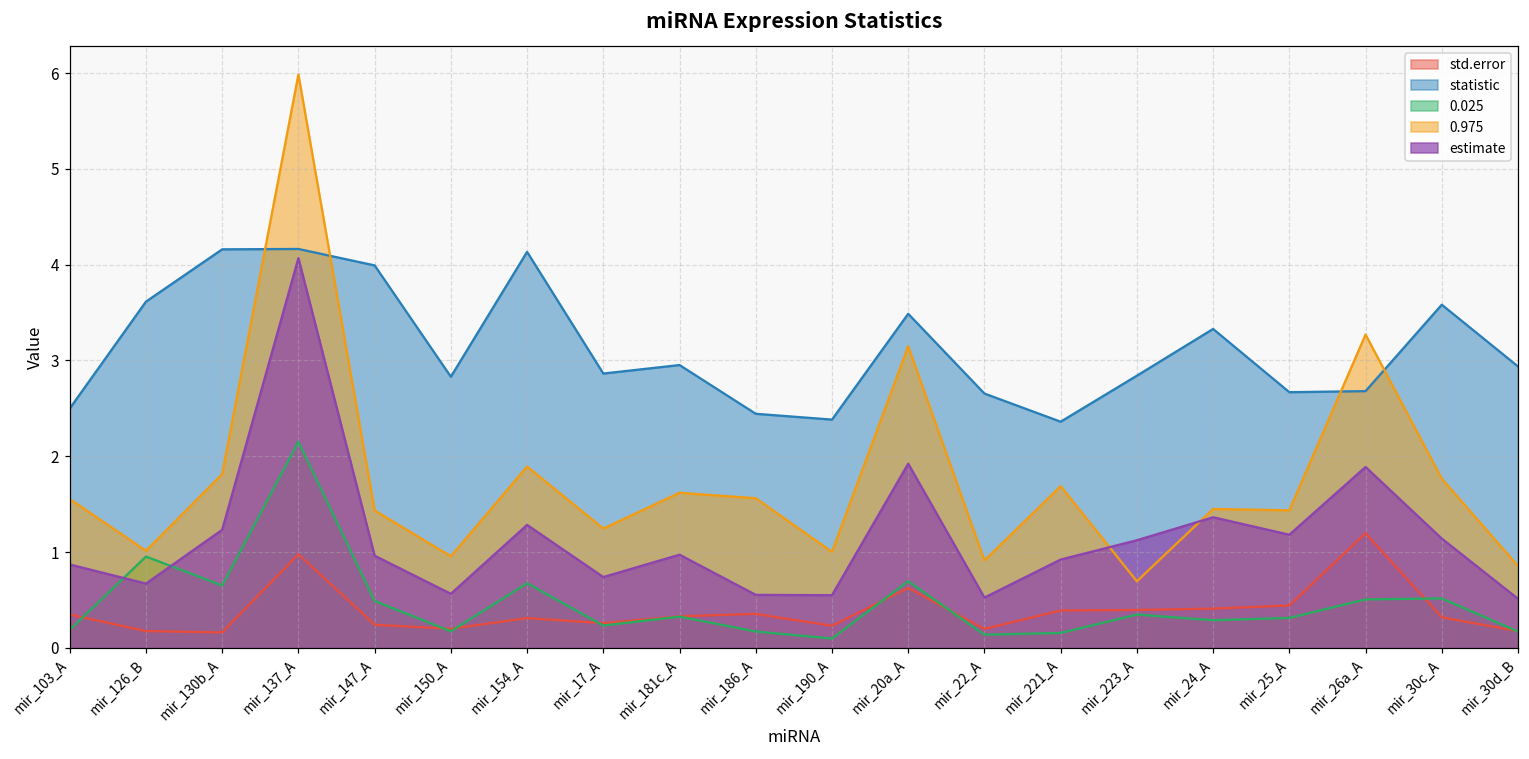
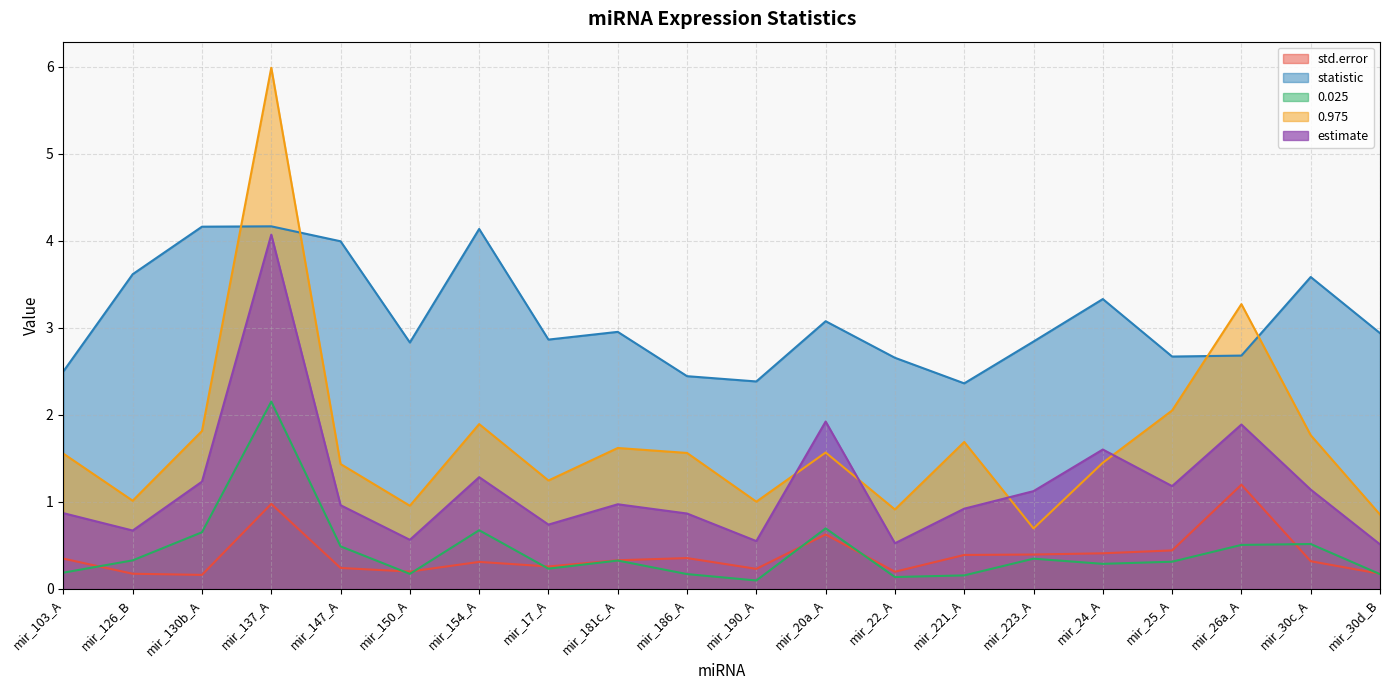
  {
    "std.error": {
      "mir_103_A": 0.3,
      "mir_126_B": 0.2,
      "mir_130b_A": 0.2,
      "mir_137_A": 1.0,
      "mir_147_A": 0.2,
      "mir_154_A": 0.3,
      "mir_186_A": 0.4,
      "mir_190_A": 0.2,
      "mir_20a_A": 0.6,
      "mir_22_A": 0.2,
      "mir_221_A": 0.4,
      "mir_223_A": 0.4,
      "mir_24_A": 0.4,
      "mir_25_A": 0.4,
      "mir_26a_A": 1.2,
      "mir_30c_A": 0.3
    },
    "statistic": {
      "mir_103_A": 2.5,
      "mir_126_B": 3.6,
      "mir_130b_A": 4.2,
      "mir_137_A": 4.2,
      "mir_147_A": 4.0,
      "mir_150_A": 2.8,
      "mir_154_A": 4.1,
      "mir_17_A": 2.9,
      "mir_181c_A": 3.0,
      "mir_186_A": 2.4,
      "mir_190_A": 2.4,
-     "mir_20a_A": 3.5,
+     "mir_20a_A": 3.1,
      "mir_22_A": 2.7,
      "mir_221_A": 2.4,
      "mir_223_A": 2.8,
      "mir_24_A": 3.3,
      "mir_25_A": 2.7,
      "mir_26a_A": 2.7,
      "mir_30c_A": 3.6,
      "mir_30d_B": 2.9
    },
    "0.025": {
      "mir_103_A": 0.2,
-     "mir_126_B": 1.0,
+     "mir_126_B": 0.3,
      "mir_130b_A": 0.7,
      "mir_137_A": 2.2,
      "mir_147_A": 0.5,
      "mir_154_A": 0.7,
      "mir_186_A": 0.2,
      "mir_190_A": 0.1,
      "mir_20a_A": 0.7,
      "mir_22_A": 0.1,
      "mir_221_A": 0.2,
      "mir_223_A": 0.3,
      "mir_24_A": 0.3,
      "mir_25_A": 0.3,
      "mir_26a_A": 0.5,
      "mir_30c_A": 0.5
    },
    "0.975": {
      "mir_103_A": 1.6,
      "mir_126_B": 1.0,
      "mir_130b_A": 1.8,
      "mir_137_A": 6.0,
      "mir_147_A": 1.4,
      "mir_150_A": 1.0,
      "mir_154_A": 1.9,
      "mir_17_A": 1.2,
      "mir_181c_A": 1.6,
      "mir_186_A": 1.6,
      "mir_190_A": 1.0,
-     "mir_20a_A": 3.1,
+     "mir_20a_A": 1.6,
      "mir_22_A": 0.9,
      "mir_221_A": 1.7,
      "mir_223_A": 0.7,
      "mir_24_A": 1.4,
-     "mir_25_A": 1.4,
+     "mir_25_A": 2.0,
      "mir_26a_A": 3.3,
      "mir_30c_A": 1.8,
      "mir_30d_B": 0.9
    },
    "estimate": {
      "mir_103_A": 0.9,
      "mir_126_B": 0.7,
      "mir_130b_A": 1.2,
      "mir_137_A": 4.1,
      "mir_147_A": 1.0,
      "mir_150_A": 0.6,
      "mir_154_A": 1.3,
      "mir_17_A": 0.7,
      "mir_181c_A": 1.0,
-     "mir_186_A": 0.6,
+     "mir_186_A": 0.9,
      "mir_190_A": 0.5,
      "mir_20a_A": 1.9,
      "mir_22_A": 0.5,
      "mir_221_A": 0.9,
      "mir_223_A": 1.1,
-     "mir_24_A": 1.4,
+     "mir_24_A": 1.6,
      "mir_25_A": 1.2,
      "mir_26a_A": 1.9,
      "mir_30c_A": 1.1,
      "mir_30d_B": 0.5
    }
  }
